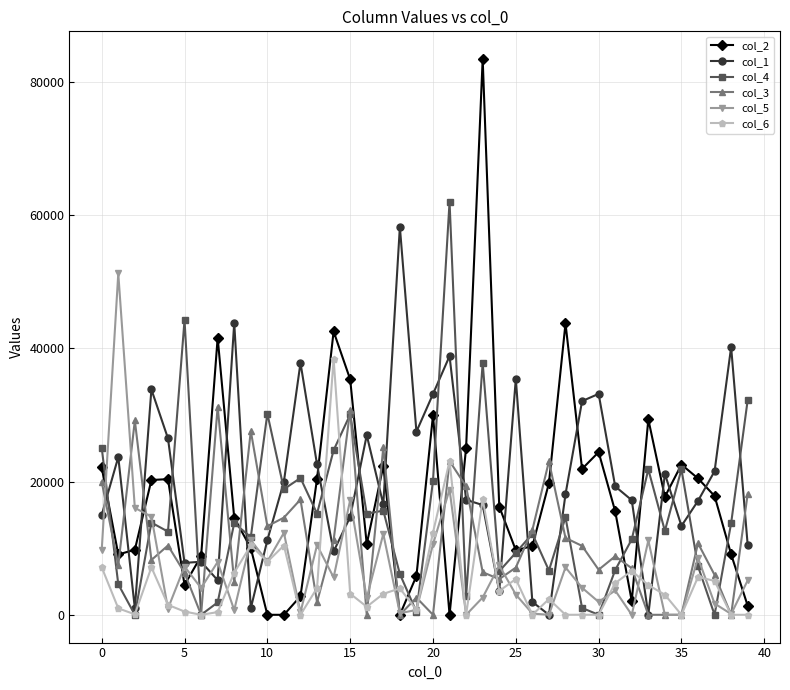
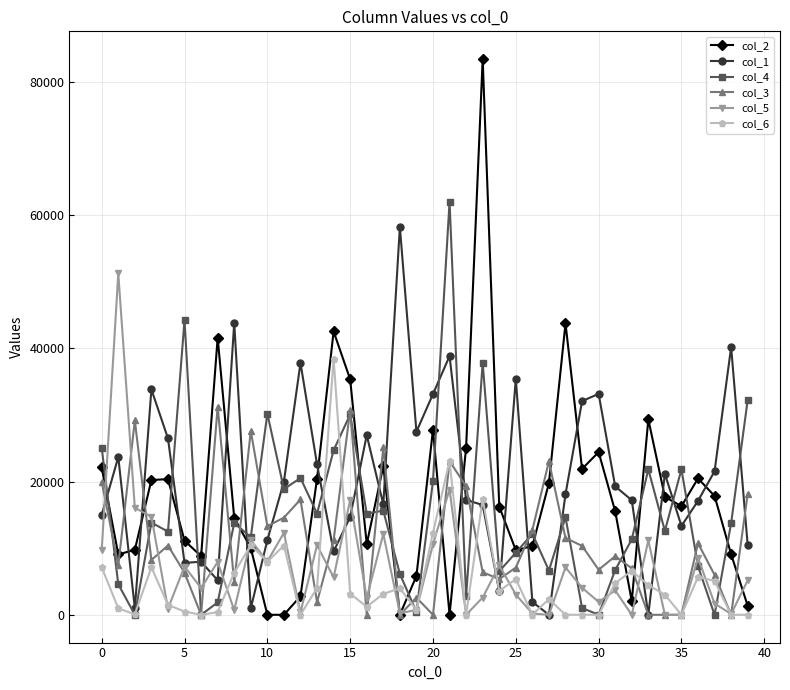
  {
    "col_2": {
      "0": 22000,
-     "5": 4000,
+     "5": 11000,
      "10": 0,
      "15": 35000,
-     "20": 30000,
+     "20": 28000,
      "30": 24000,
-     "35": 23000
+     "35": 16000
    }
  }
